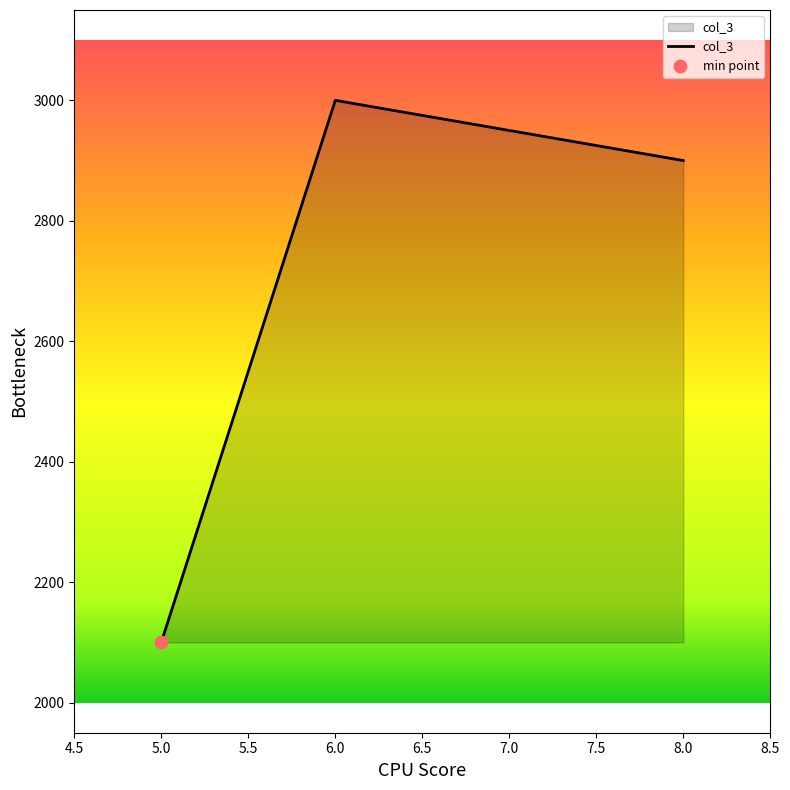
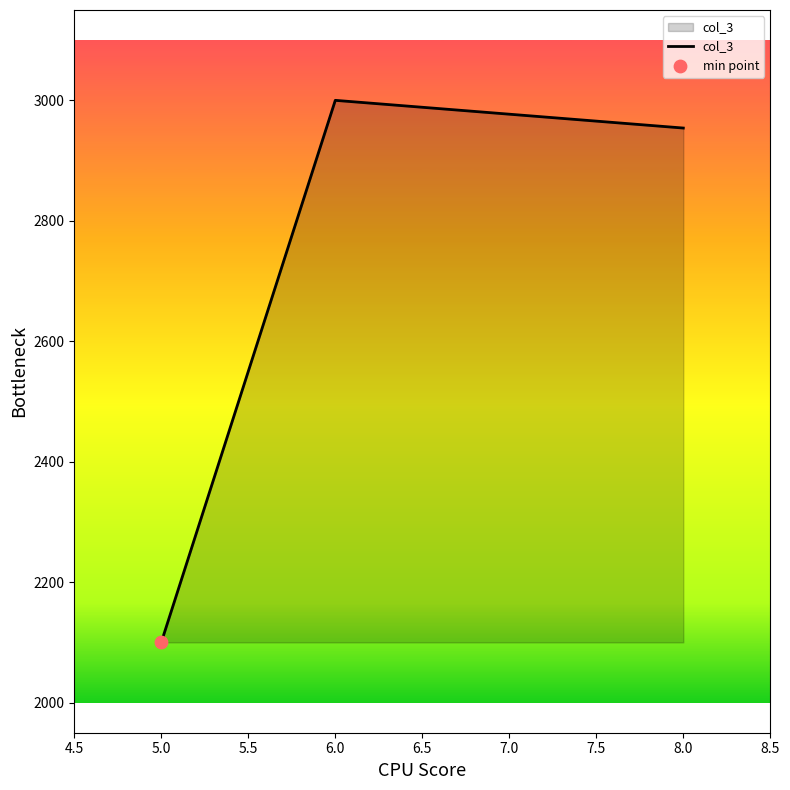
  {
    "col_3": {
      "6.0": 3000,
-     "8.0": 2900
+     "8.0": 2950
    }
  }
